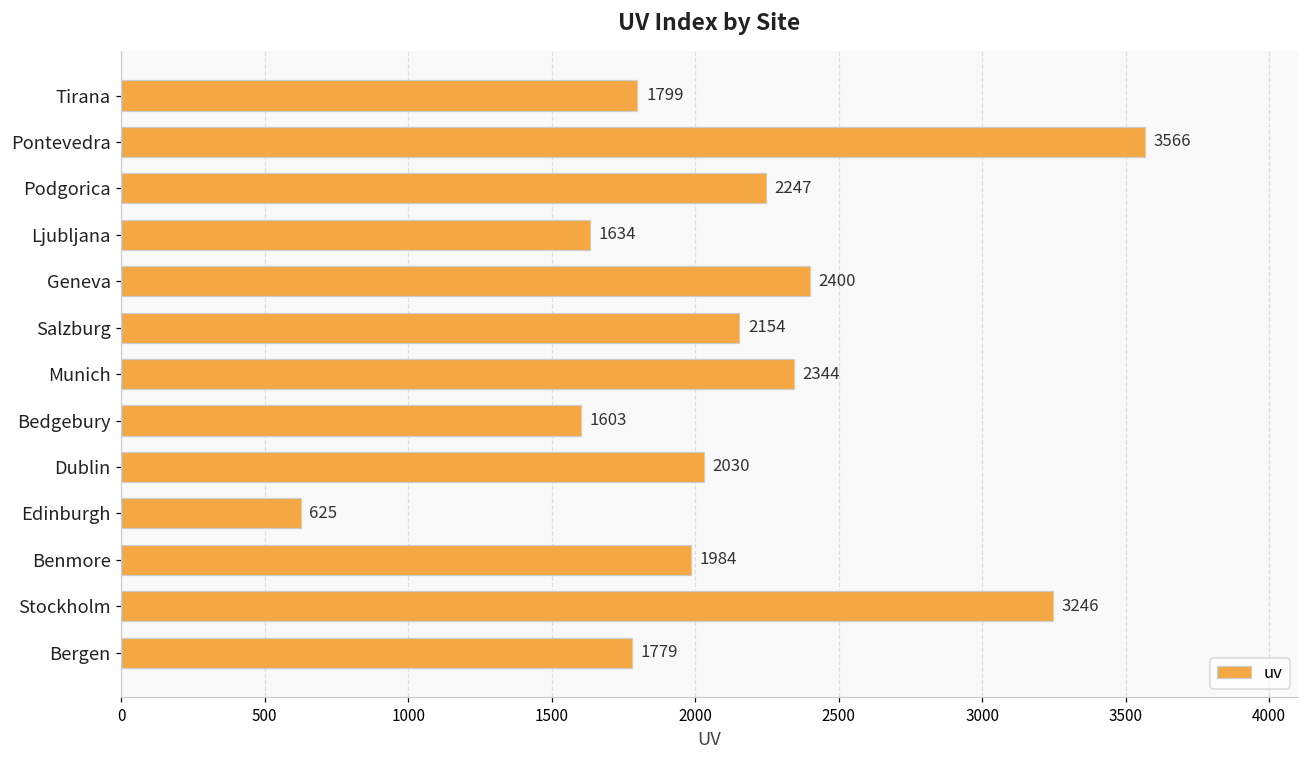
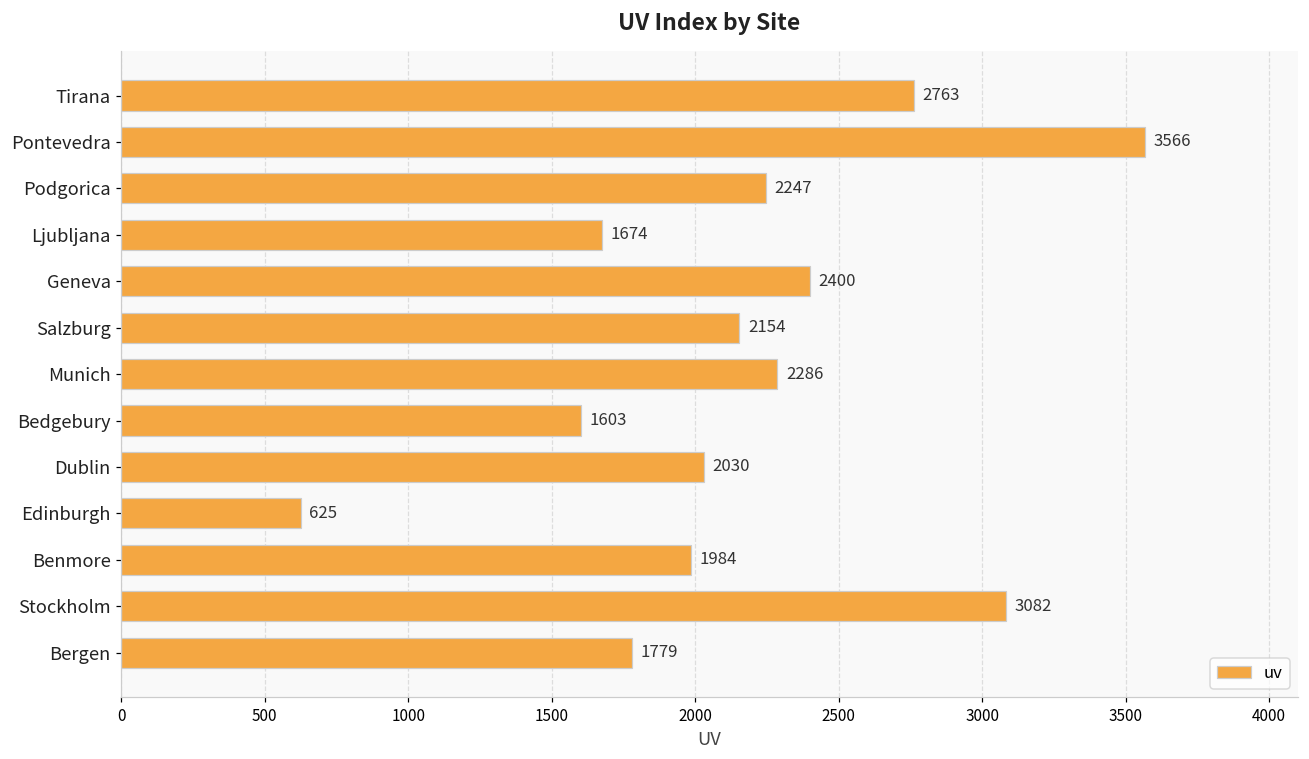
  {
-   "Tirana": 1799,
+   "Tirana": 2763,
    "Pontevedra": 3566,
    "Podgorica": 2247,
-   "Ljubljana": 1634,
+   "Ljubljana": 1674,
    "Geneva": 2400,
    "Salzburg": 2154,
-   "Munich": 2344,
+   "Munich": 2286,
    "Bedgebury": 1603,
    "Dublin": 2030,
    "Edinburgh": 625,
    "Benmore": 1984,
-   "Stockholm": 3246,
+   "Stockholm": 3082,
    "Bergen": 1779
  }
